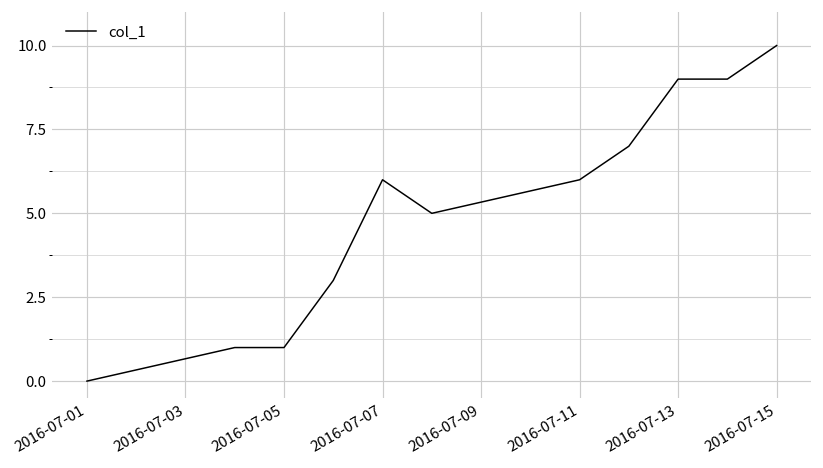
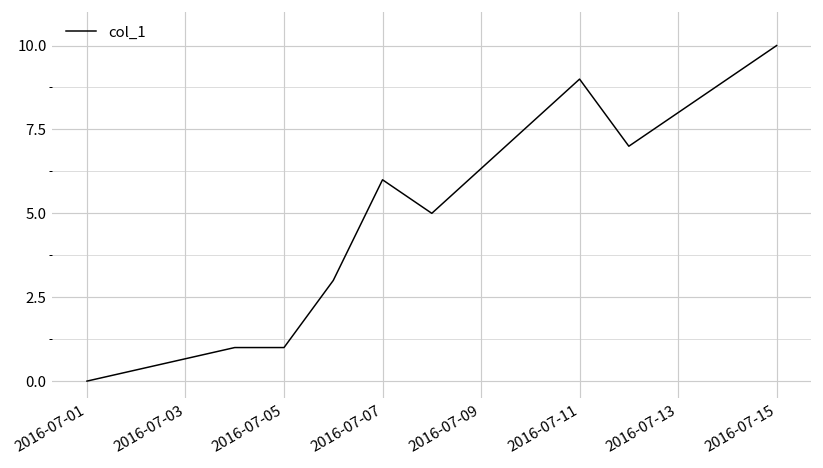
  {
    "2016-07-01": 0,
    "2016-07-05": 1,
    "2016-07-07": 6,
-   "2016-07-11": 6,
-   "2016-07-13": 9,
+   "2016-07-11": 9,
+   "2016-07-13": 8,
    "2016-07-15": 10
  }
